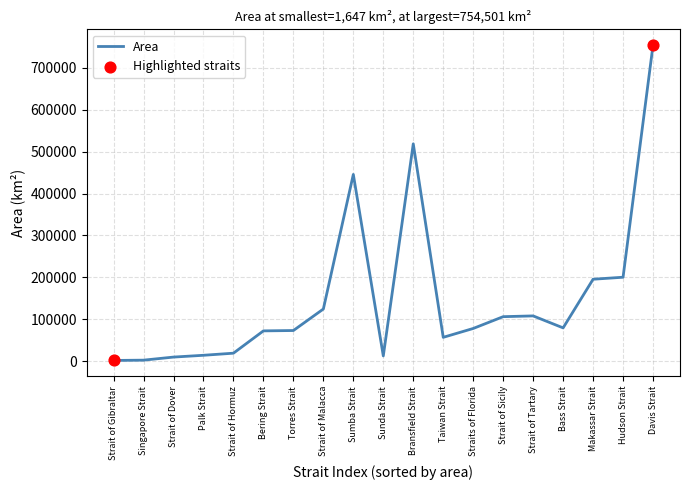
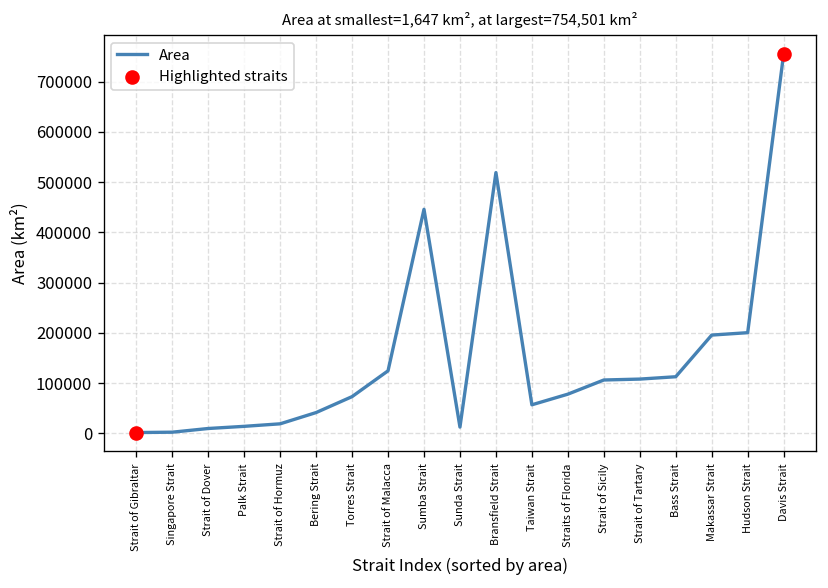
  {
    "Area": {
      "Singapore Strait": 0,
      "Strait of Dover": 10000,
      "Palk Strait": 10000,
      "Strait of Hormuz": 20000,
-     "Bering Strait": 70000,
+     "Bering Strait": 40000,
      "Torres Strait": 70000,
      "Strait of Malacca": 120000,
      "Sumba Strait": 450000,
      "Sunda Strait": 10000,
      "Bransfield Strait": 520000,
      "Taiwan Strait": 60000,
      "Straits of Florida": 80000,
      "Strait of Sicily": 110000,
      "Strait of Tartary": 110000,
-     "Bass Strait": 80000,
+     "Bass Strait": 110000,
      "Makassar Strait": 200000,
      "Hudson Strait": 200000
    }
  }
